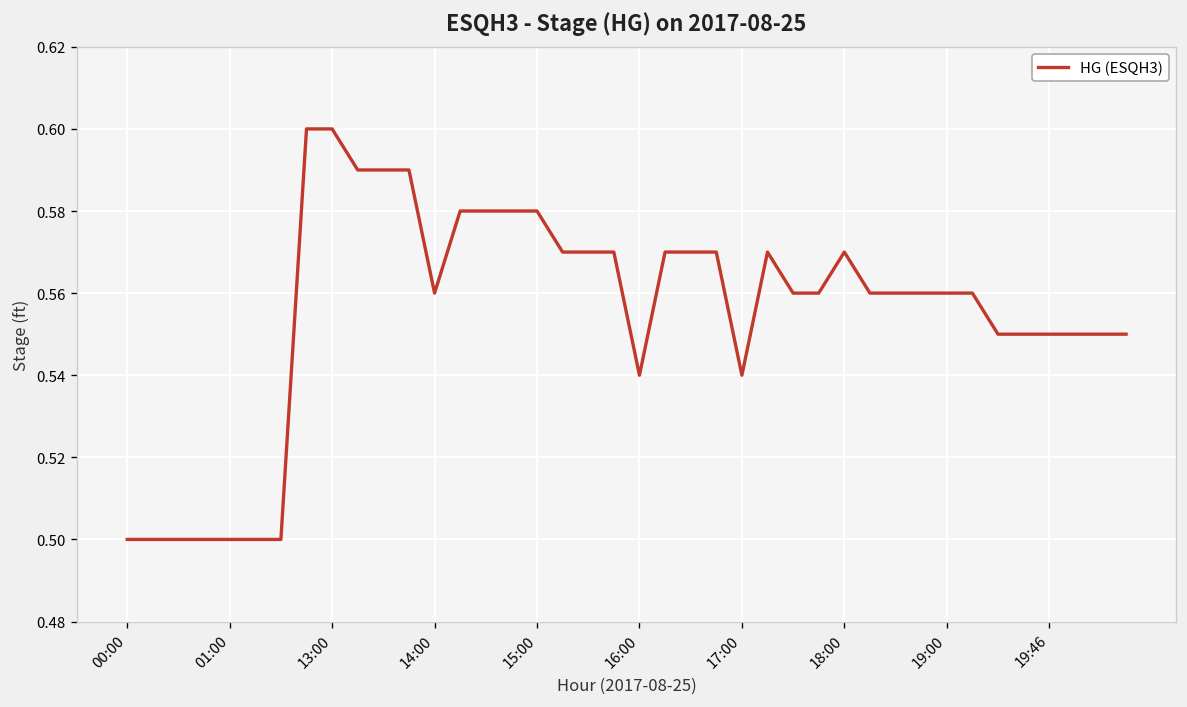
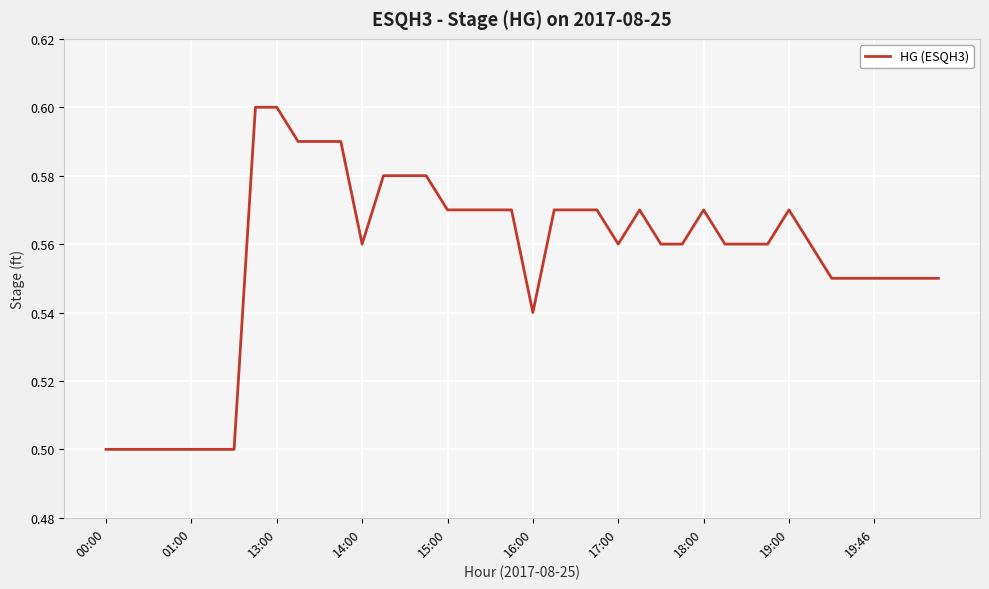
  {
    "00:00": 0.50,
    "01:00": 0.50,
    "13:00": 0.60,
    "14:00": 0.56,
-   "15:00": 0.58,
+   "15:00": 0.57,
    "16:00": 0.54,
-   "17:00": 0.54,
+   "17:00": 0.56,
    "18:00": 0.57,
-   "19:00": 0.56,
+   "19:00": 0.57,
    "19:46": 0.55
  }
